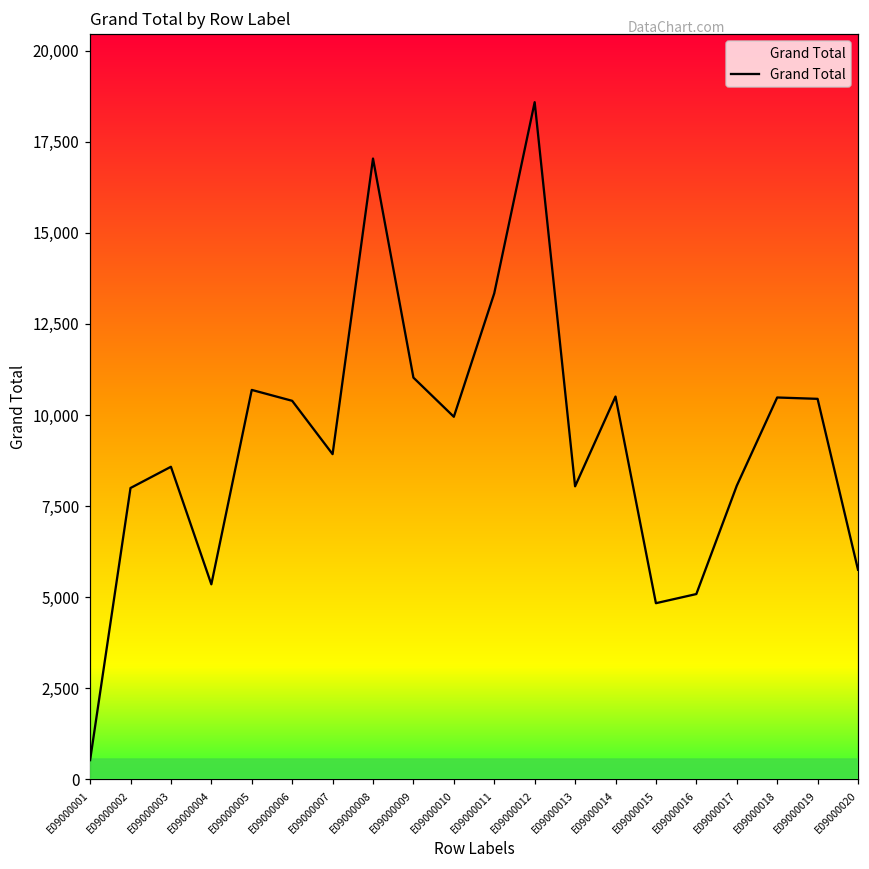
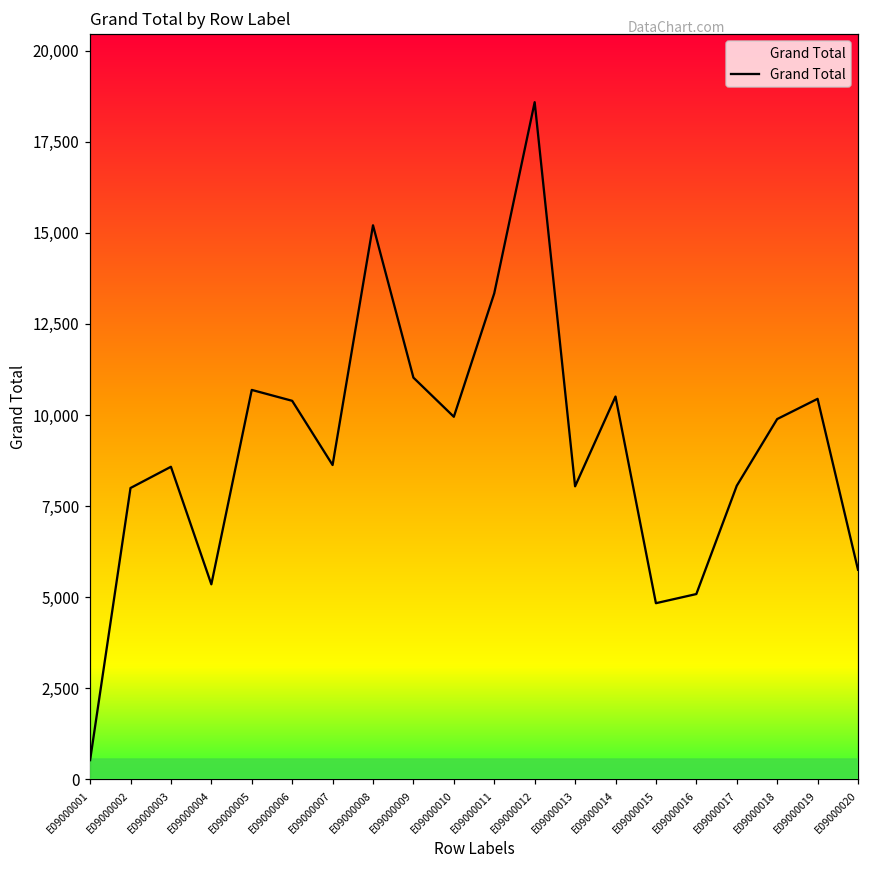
  {
    "E09000002": "8,000",
    "E09000003": "8,600",
    "E09000004": "5,400",
    "E09000005": "10,700",
    "E09000006": "10,400",
-   "E09000007": "8,900",
-   "E09000008": "17,000",
+   "E09000007": "8,600",
+   "E09000008": "15,200",
    "E09000009": "11,000",
    "E09000010": "10,000",
    "E09000011": "13,300",
    "E09000012": "18,600",
    "E09000013": "8,000",
    "E09000014": "10,500",
    "E09000015": "4,800",
    "E09000016": "5,100",
    "E09000017": "8,100",
-   "E09000018": "10,500",
+   "E09000018": "9,900",
    "E09000019": "10,400",
    "E09000020": "5,800"
  }
